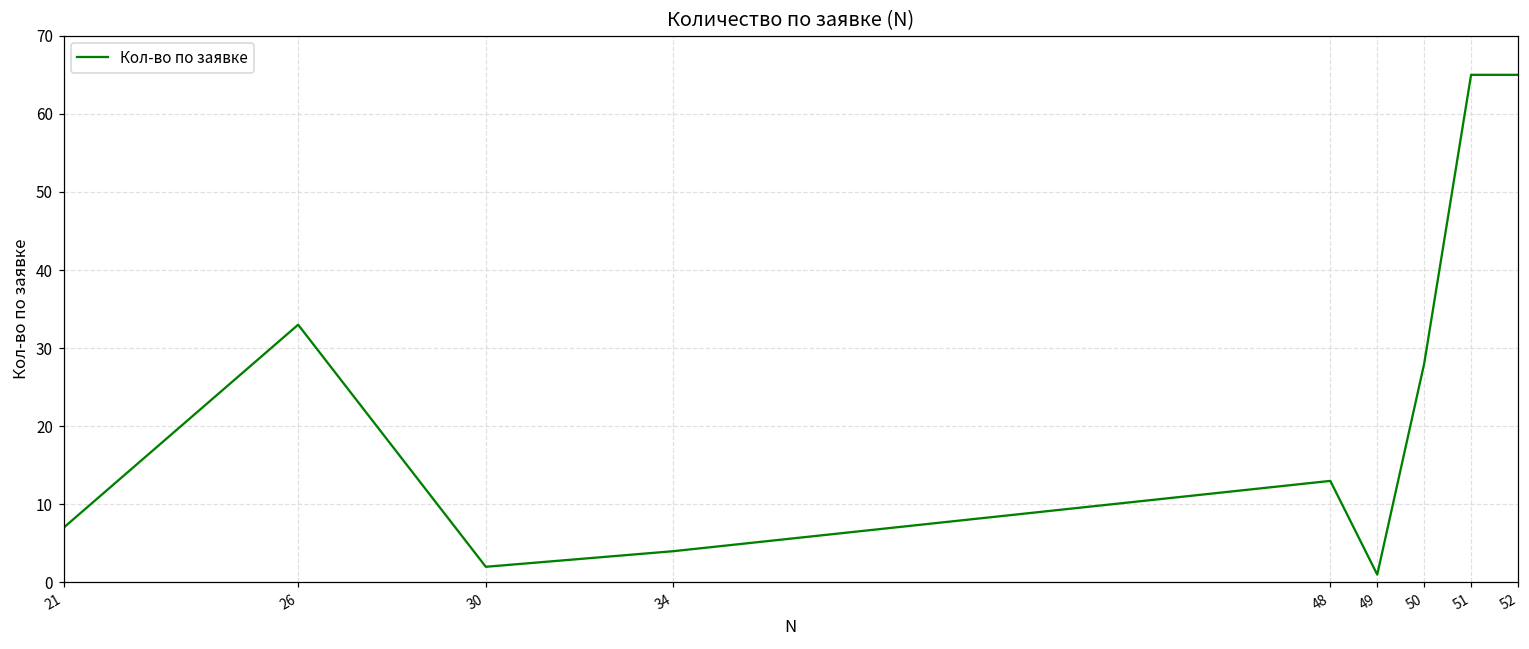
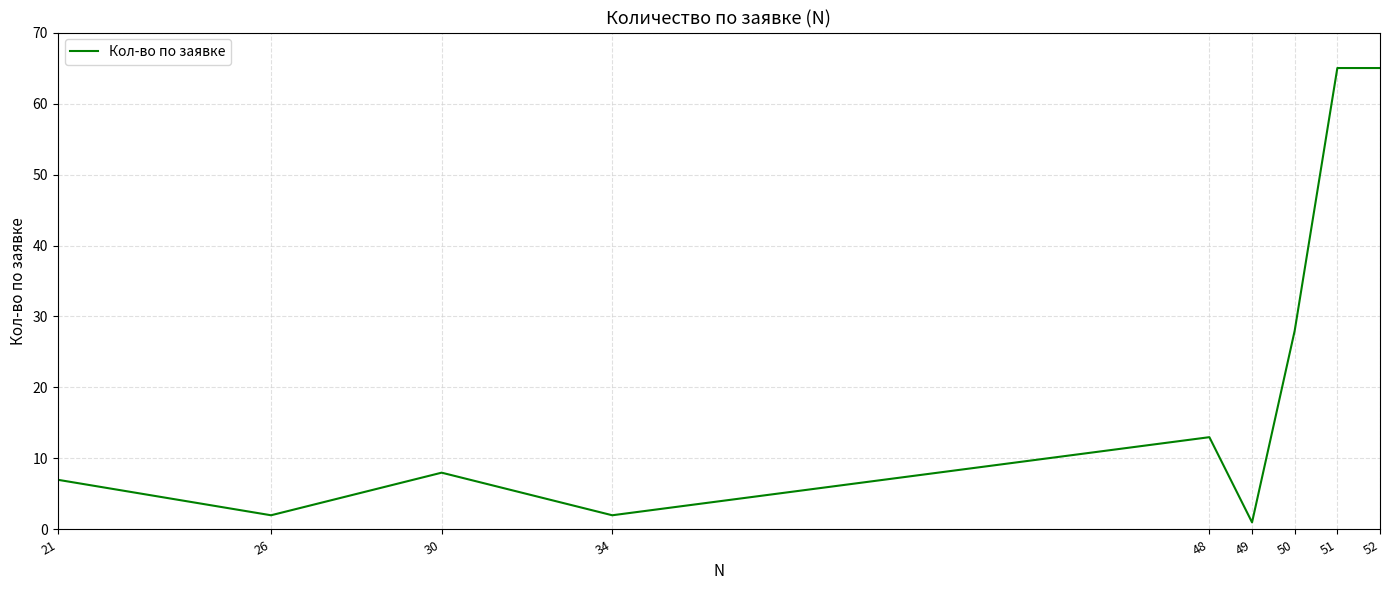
  {
    "21": 7,
-   "26": 33,
-   "30": 2,
-   "34": 4,
+   "26": 2,
+   "30": 8,
+   "34": 2,
    "48": 13,
    "49": 1,
    "50": 28,
    "51": 65,
    "52": 65
  }
